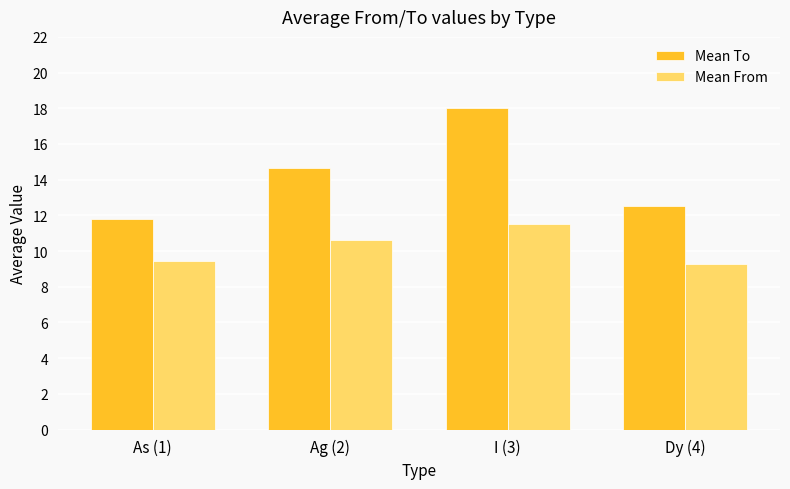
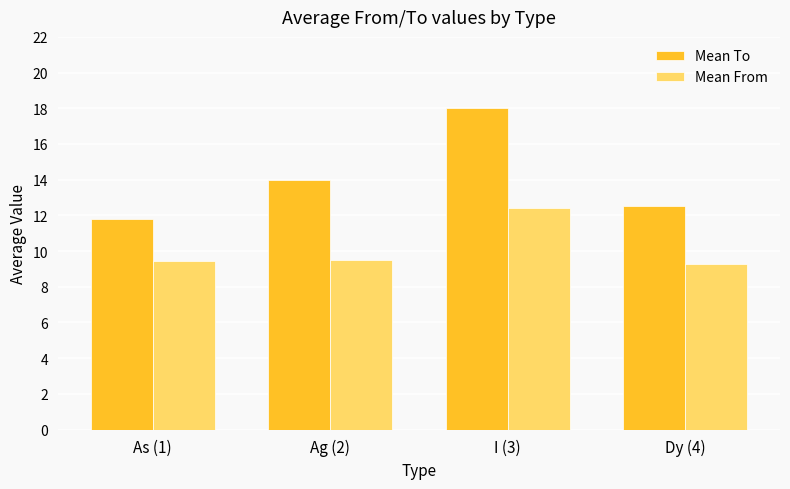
  {
    "Mean To": {
      "As (1)": 11.8,
-     "Ag (2)": 14.7,
+     "Ag (2)": 14.0,
      "I (3)": 18.0,
      "Dy (4)": 12.5
    },
    "Mean From": {
      "As (1)": 9.4,
-     "Ag (2)": 10.6,
-     "I (3)": 11.5,
+     "Ag (2)": 9.5,
+     "I (3)": 12.4,
      "Dy (4)": 9.3
    }
  }
